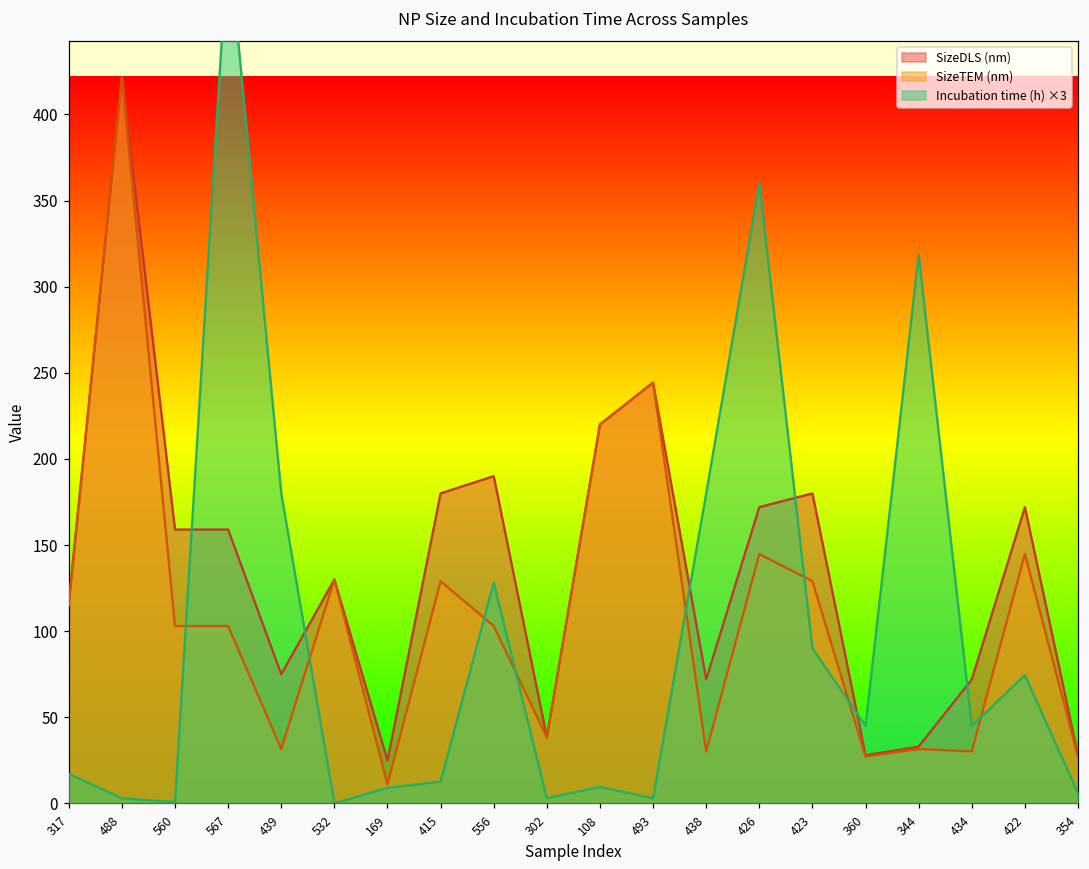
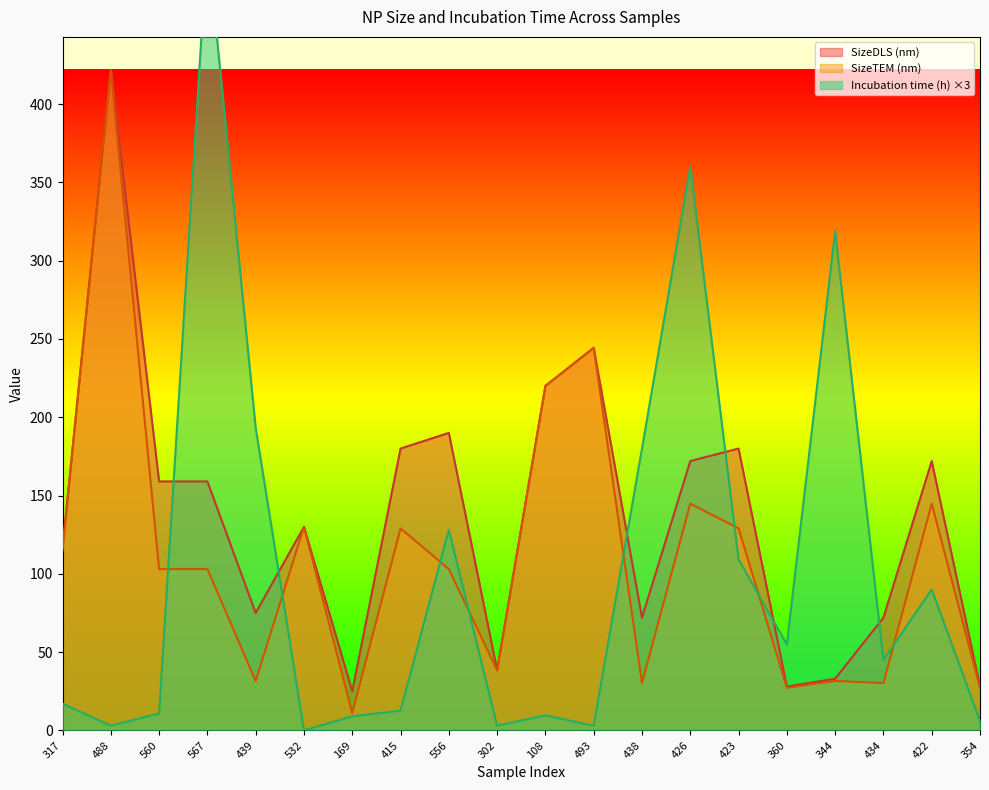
  {
    "SizeDLS (nm)": {
      "317": 117,
      "560": 159,
      "567": 159,
      "439": 75,
      "169": 25,
      "415": 180,
      "556": 190,
      "438": 72,
      "426": 172,
      "423": 180,
      "434": 72,
      "422": 172
    },
    "SizeTEM (nm)": {
      "317": 115,
      "560": 103,
      "567": 103,
      "439": 32,
      "169": 11,
      "415": 129,
      "556": 103,
      "438": 30,
      "426": 145,
      "423": 129,
      "434": 30,
      "422": 145
    },
    "Incubation time (h) ×3": {
      "317": 17,
      "488": 3,
-     "560": 1,
-     "439": 180,
+     "560": 11,
+     "439": 193,
      "532": 0,
      "169": 9,
      "415": 13,
      "556": 128,
      "302": 3,
      "108": 10,
      "493": 3,
      "438": 180,
      "426": 360,
-     "423": 90,
-     "360": 45,
+     "423": 109,
+     "360": 55,
      "344": 319,
      "434": 45,
-     "422": 74,
+     "422": 90,
      "354": 6
    }
  }
